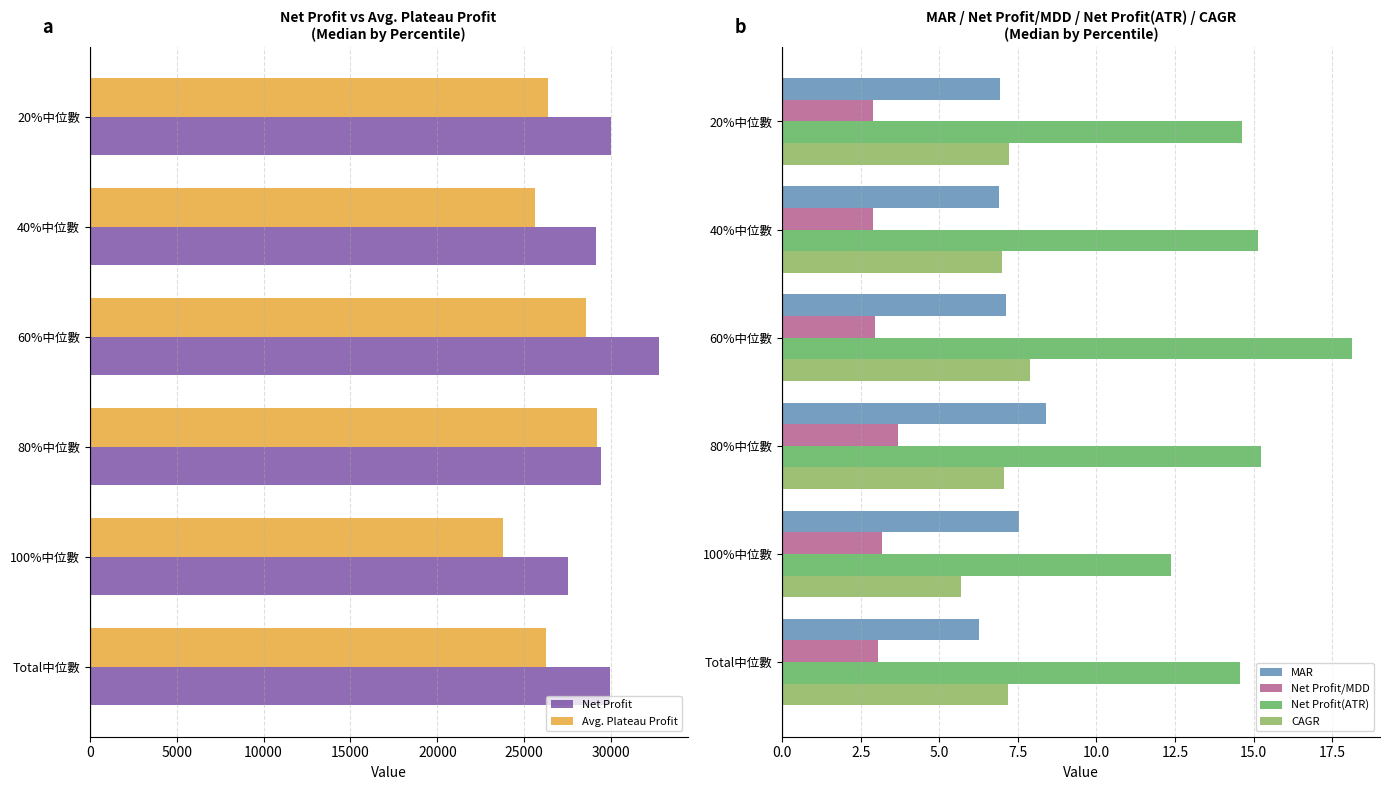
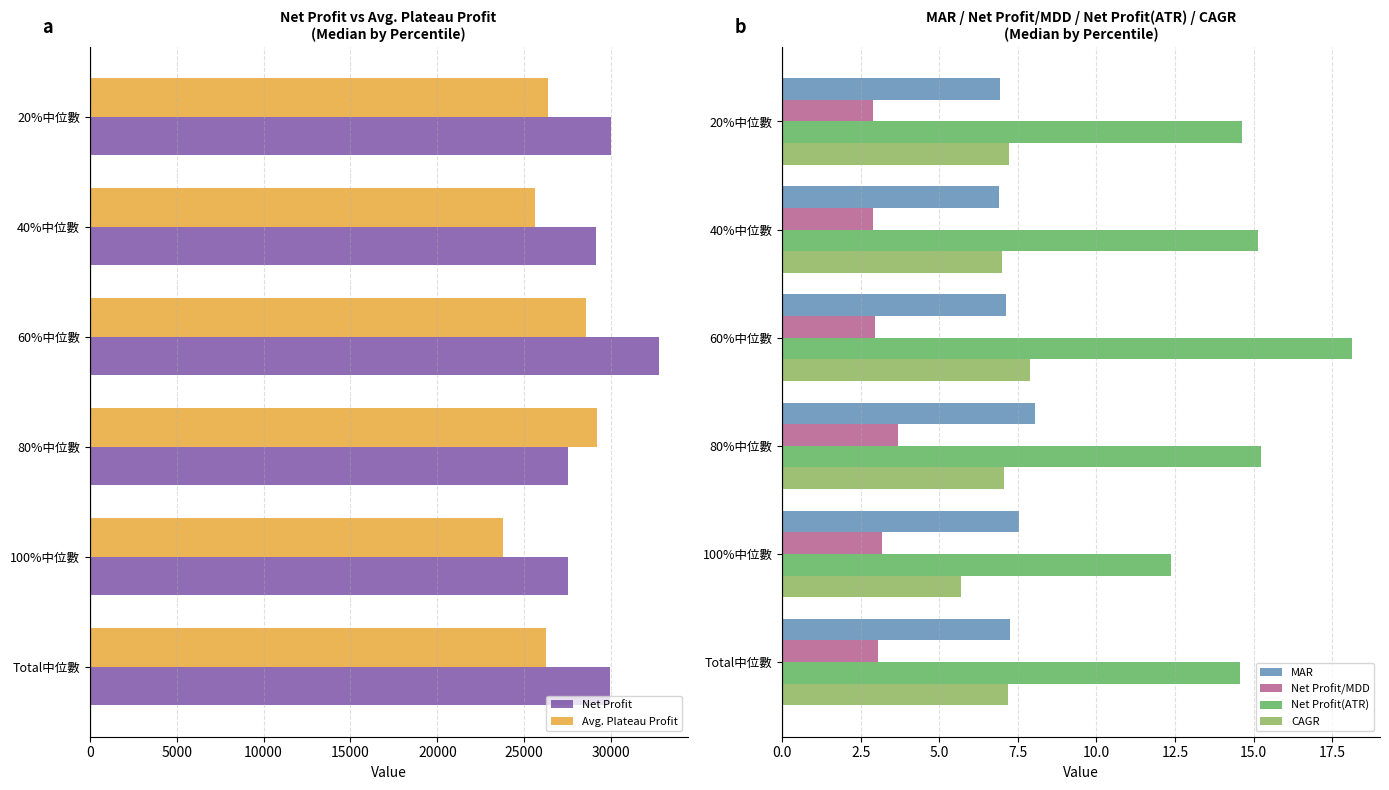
  {
    "Net Profit vs Avg. Plateau Profit (Median by Percentile)": {
      "Net Profit": {
        "20%中位數": 30000,
        "40%中位數": 29100,
        "60%中位數": 32800,
-       "80%中位數": 29400,
+       "80%中位數": 27500,
        "100%中位數": 27500,
        "Total中位數": 30000
      },
      "Avg. Plateau Profit": {
        "20%中位數": 26300,
        "40%中位數": 25600,
        "60%中位數": 28500,
        "80%中位數": 29200,
        "100%中位數": 23800,
        "Total中位數": 26300
      }
    },
    "MAR / Net Profit/MDD / Net Profit(ATR) / CAGR (Median by Percentile)": {
      "MAR": {
        "20%中位數": 6.9,
        "40%中位數": 6.9,
        "60%中位數": 7.1,
-       "80%中位數": 8.4,
+       "80%中位數": 8.0,
        "100%中位數": 7.5,
-       "Total中位數": 6.3
+       "Total中位數": 7.3
      },
      "Net Profit/MDD": {
        "20%中位數": 2.9,
        "40%中位數": 2.9,
        "60%中位數": 3.0,
        "80%中位數": 3.7,
        "100%中位數": 3.2,
        "Total中位數": 3.0
      }
    }
  }
